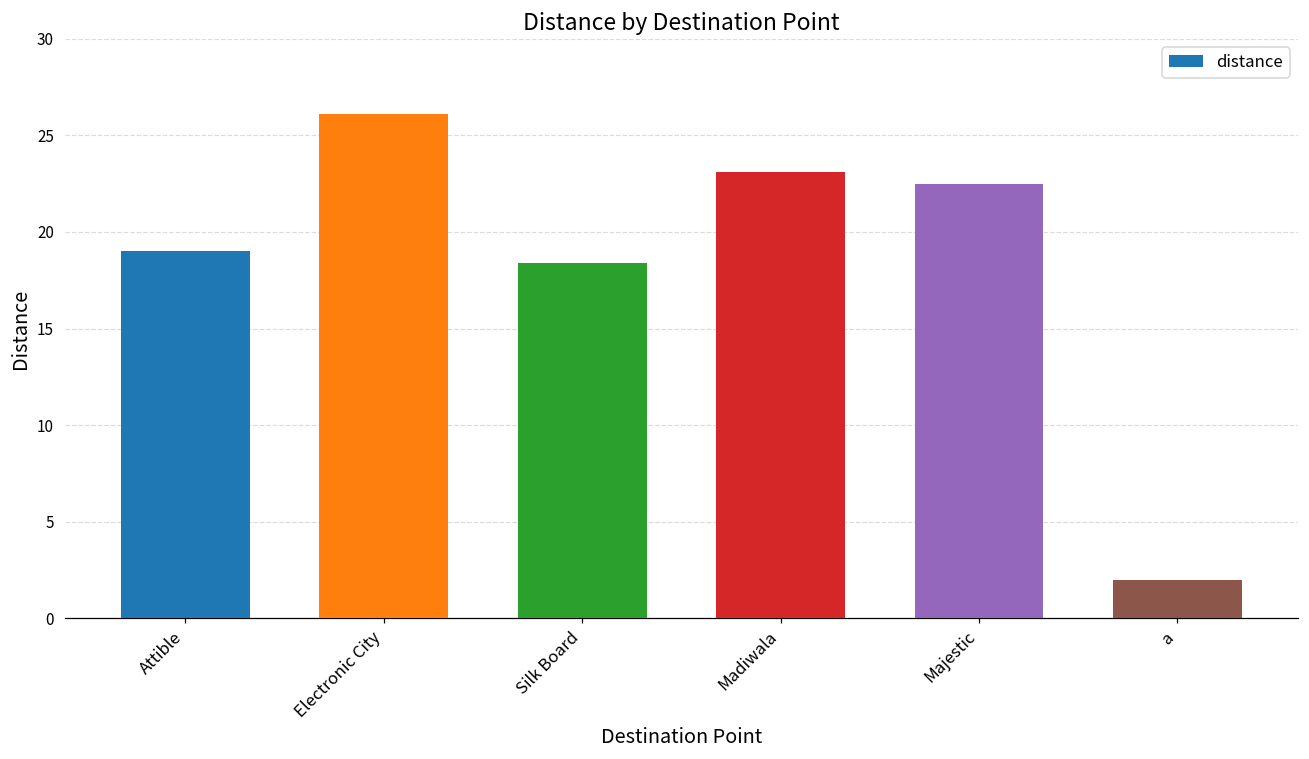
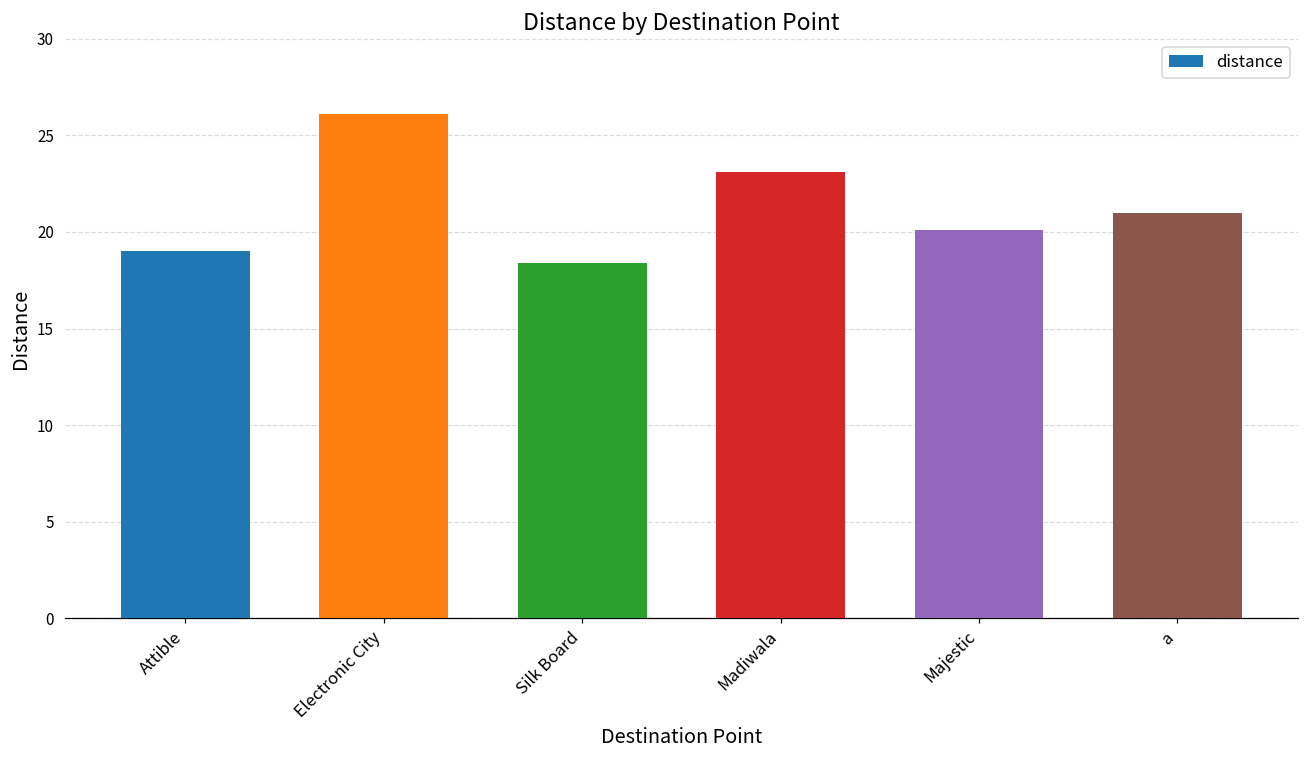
  {
    "Attible": 19.0,
    "Electronic City": 26.1,
    "Silk Board": 18.4,
    "Madiwala": 23.1,
-   "Majestic": 22.5,
-   "a": 2
+   "Majestic": 20.1,
+   "a": 21
  }
